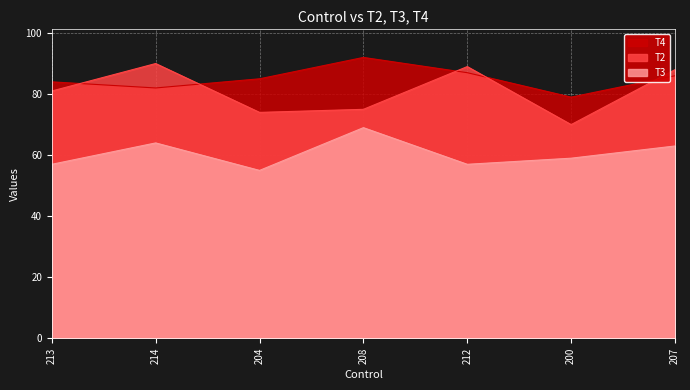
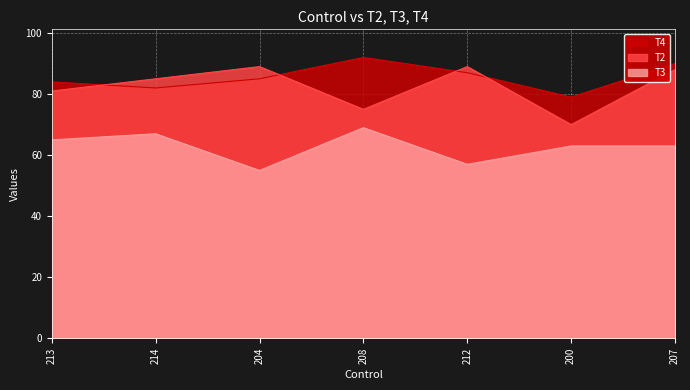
  {
    "T4": {
      "213": 84,
      "214": 82,
      "204": 85,
      "208": 92,
      "212": 87,
      "200": 79,
-     "207": 86
+     "207": 90
    },
    "T2": {
      "213": 81,
-     "214": 90,
-     "204": 74,
+     "214": 85,
+     "204": 89,
      "208": 75,
      "212": 89,
      "200": 70,
      "207": 88
    },
    "T3": {
-     "213": 57,
-     "214": 64,
+     "213": 65,
+     "214": 67,
      "204": 55,
      "208": 69,
      "212": 57,
-     "200": 59,
+     "200": 63,
      "207": 63
    }
  }
